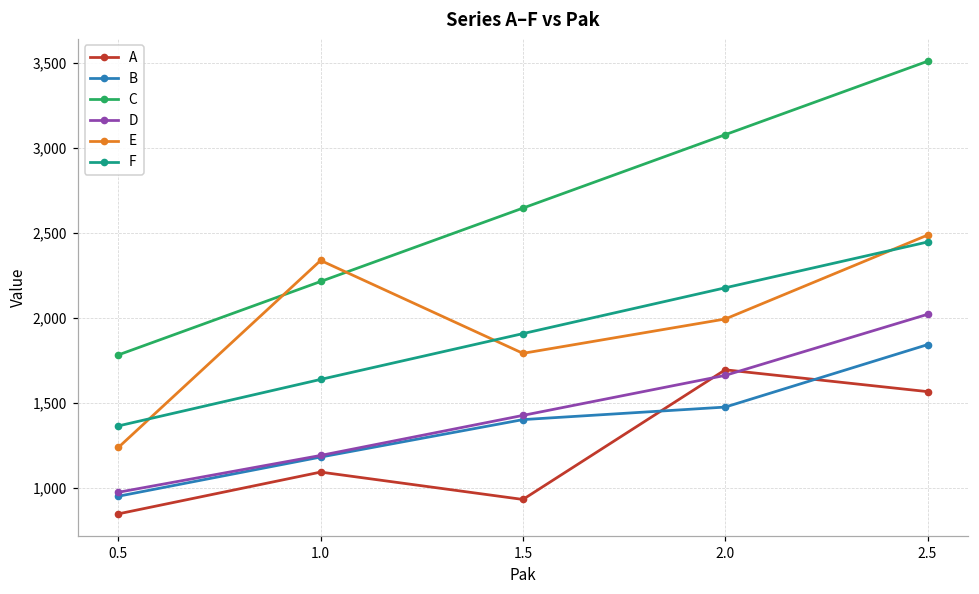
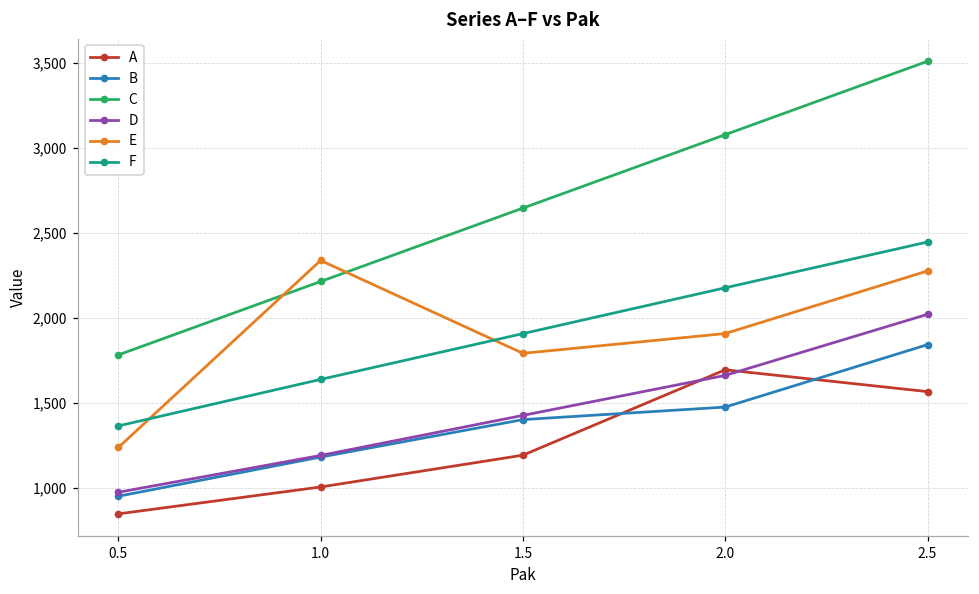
  {
    "A": {
      "0.5": "850",
-     "1.0": "1,090",
-     "1.5": "930",
+     "1.0": "1,010",
+     "1.5": "1,190",
      "2.0": "1,700",
      "2.5": "1,570"
    },
    "B": {
      "0.5": "950",
      "1.5": "1,400",
      "2.0": "1,480",
      "2.5": "1,840"
    },
    "D": {
      "0.5": "980",
      "1.5": "1,430",
      "2.0": "1,660",
      "2.5": "2,020"
    },
    "E": {
      "0.5": "1,240",
      "1.0": "2,340",
      "1.5": "1,790",
-     "2.0": "2,000",
-     "2.5": "2,490"
+     "2.0": "1,910",
+     "2.5": "2,280"
    }
  }
